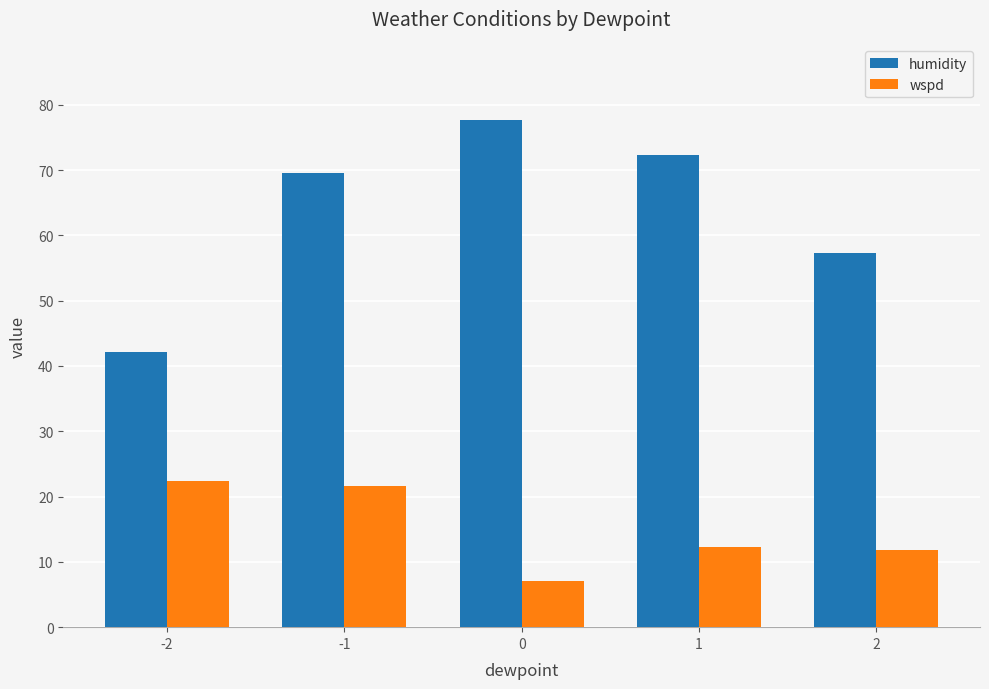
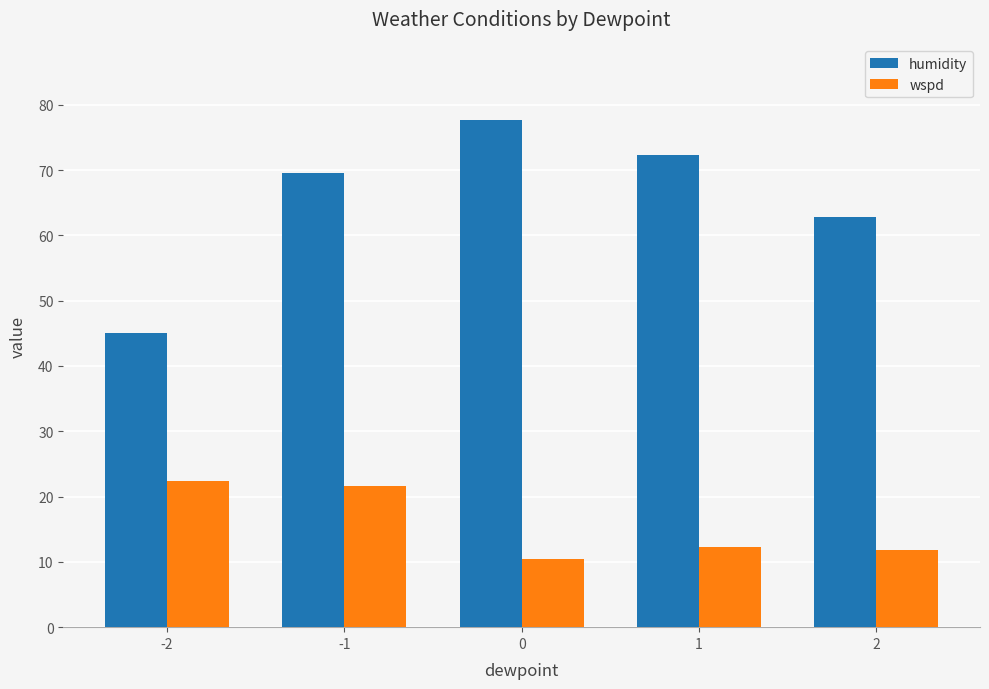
  {
    "humidity": {
-     "-2": 42,
+     "-2": 45,
      "-1": 70,
      "0": 78,
      "1": 72,
-     "2": 57
+     "2": 63
    },
    "wspd": {
      "-2": 22,
      "-1": 22,
-     "0": 7,
+     "0": 10,
      "1": 12,
      "2": 12
    }
  }
